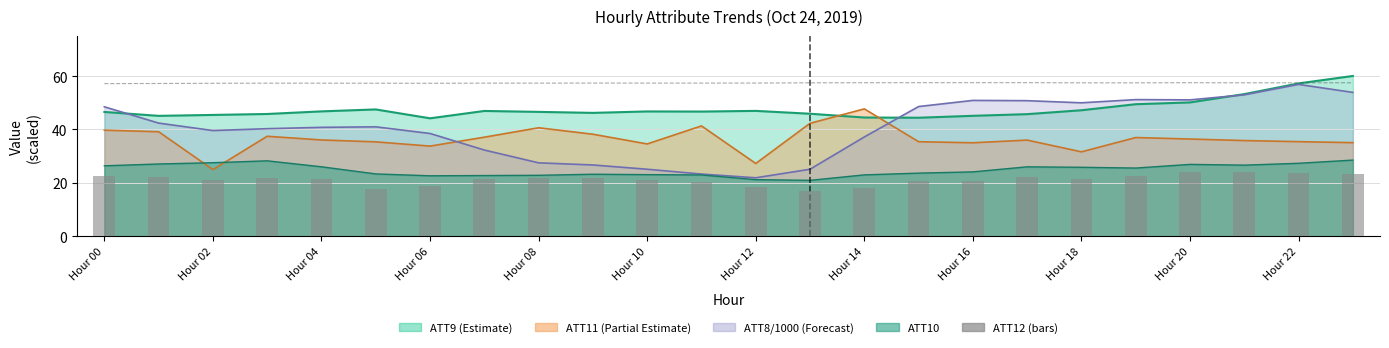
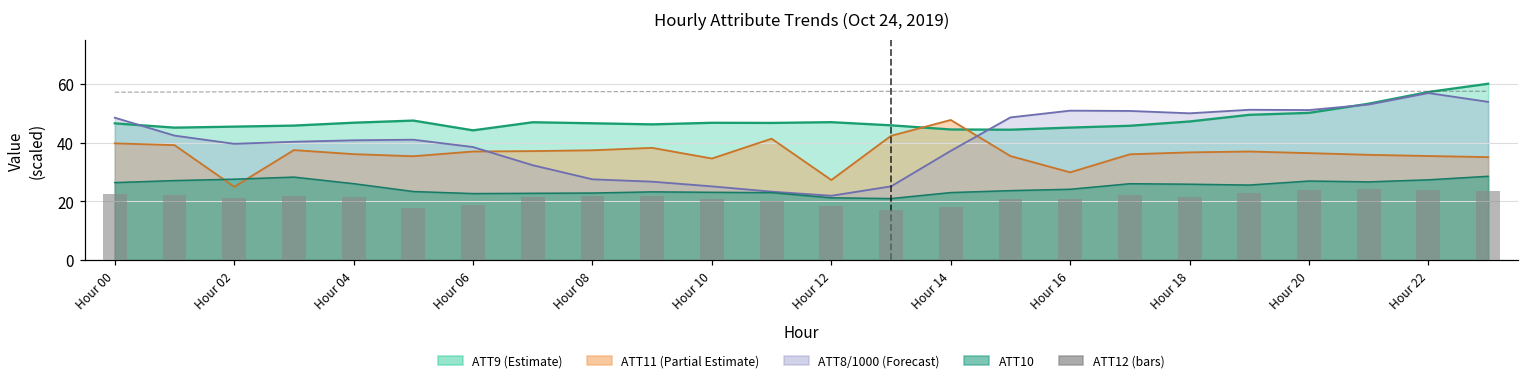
  {
    "ATT11 (Partial Estimate)": {
      "Hour 00": 40,
      "Hour 02": 25,
      "Hour 04": 36,
-     "Hour 06": 34,
-     "Hour 08": 41,
+     "Hour 06": 37,
+     "Hour 08": 37,
      "Hour 10": 35,
      "Hour 12": 27,
      "Hour 14": 48,
-     "Hour 16": 35,
-     "Hour 18": 32,
+     "Hour 16": 30,
+     "Hour 18": 37,
      "Hour 20": 36,
      "Hour 22": 35
    }
  }
